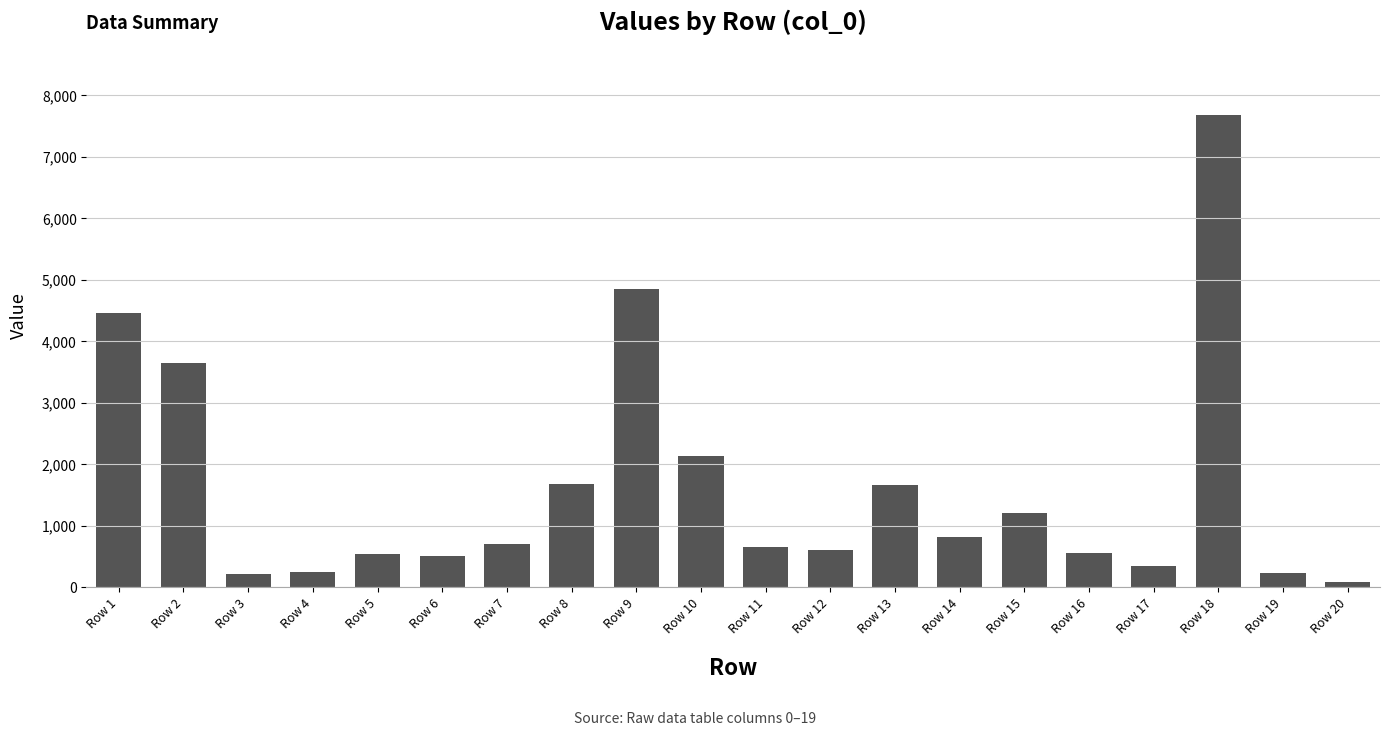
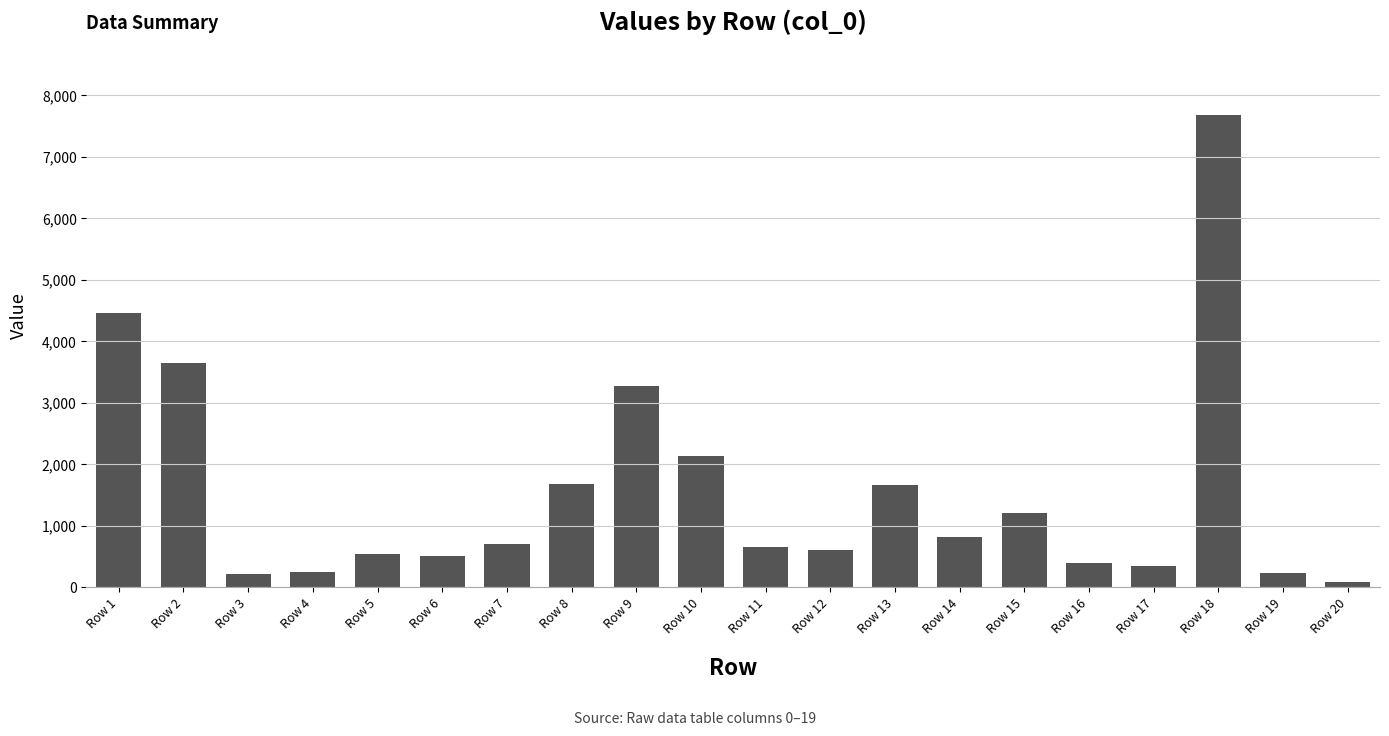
  {
    "Row 1": "4,500",
    "Row 2": "3,700",
    "Row 3": "200",
    "Row 4": "300",
    "Row 5": "500",
    "Row 6": "500",
    "Row 7": "700",
    "Row 8": "1,700",
-   "Row 9": "4,800",
+   "Row 9": "3,300",
    "Row 10": "2,100",
    "Row 11": "700",
    "Row 12": "600",
    "Row 13": "1,700",
    "Row 14": "800",
    "Row 15": "1,200",
-   "Row 16": "600",
+   "Row 16": "400",
    "Row 17": "300",
    "Row 18": "7,700",
    "Row 19": "200",
    "Row 20": "100"
  }
